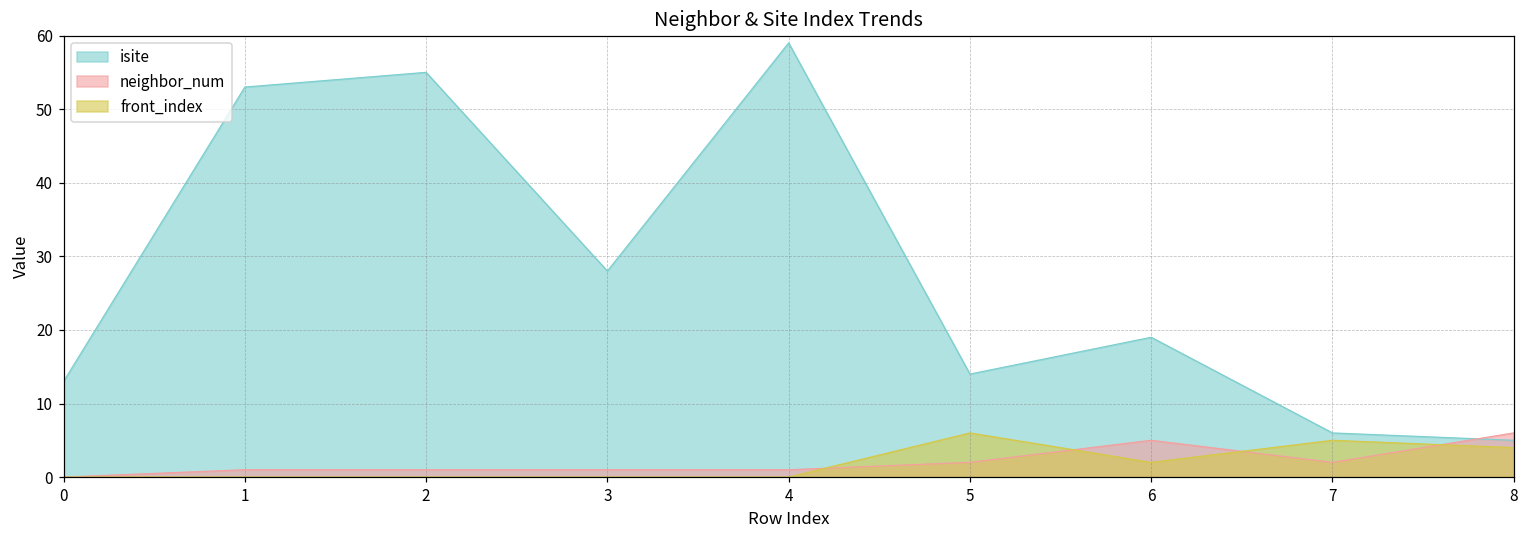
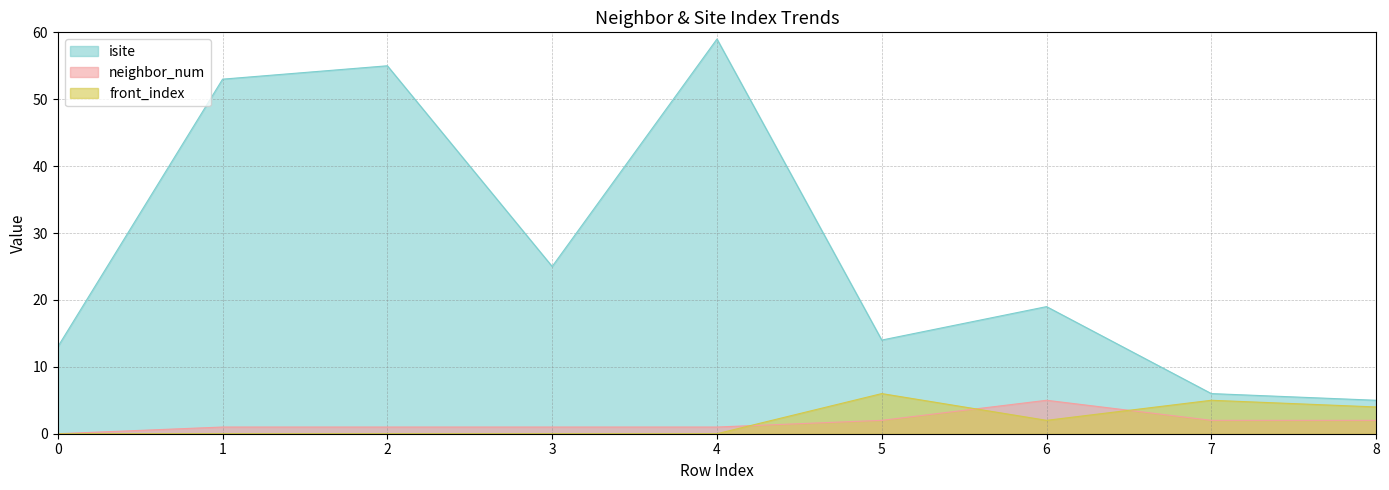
  {
    "isite": {
      "0": 13,
      "1": 53,
      "2": 55,
-     "3": 28,
+     "3": 25,
      "4": 59,
      "5": 14,
      "6": 19,
      "7": 6,
      "8": 5
    },
    "neighbor_num": {
      "1": 1,
      "2": 1,
      "3": 1,
      "4": 1,
      "5": 2,
      "6": 5,
      "7": 2,
-     "8": 6
+     "8": 2
    },
    "front_index": {
      "1": 0,
      "2": 0,
      "3": 0,
      "4": 0,
      "5": 6,
      "6": 2,
      "7": 5,
      "8": 4
    }
  }
